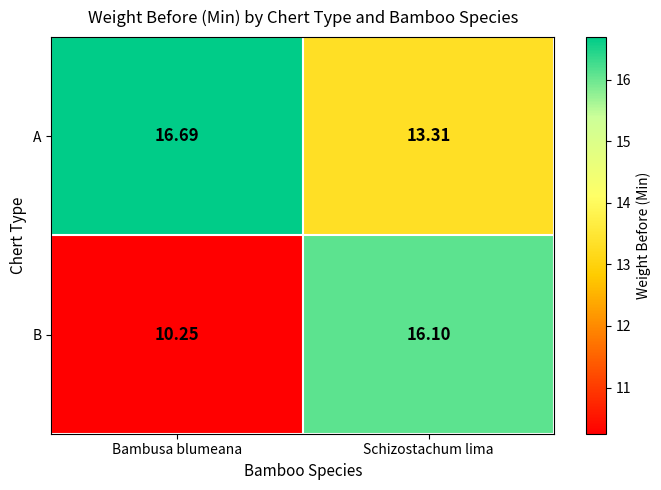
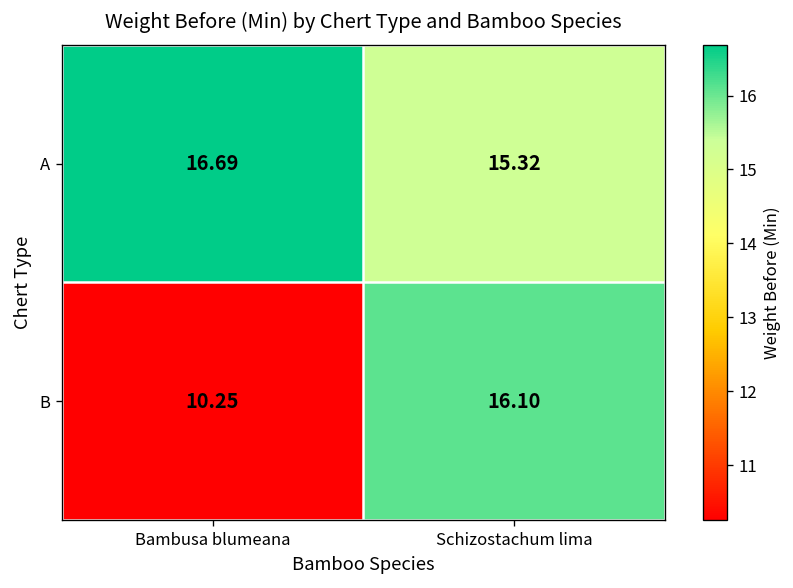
  {
    "A": {
      "Bambusa blumeana": 16.69,
-     "Schizostachum lima": 13.31
+     "Schizostachum lima": 15.32
    },
    "B": {
      "Bambusa blumeana": 10.25,
      "Schizostachum lima": 16.10
    }
  }
